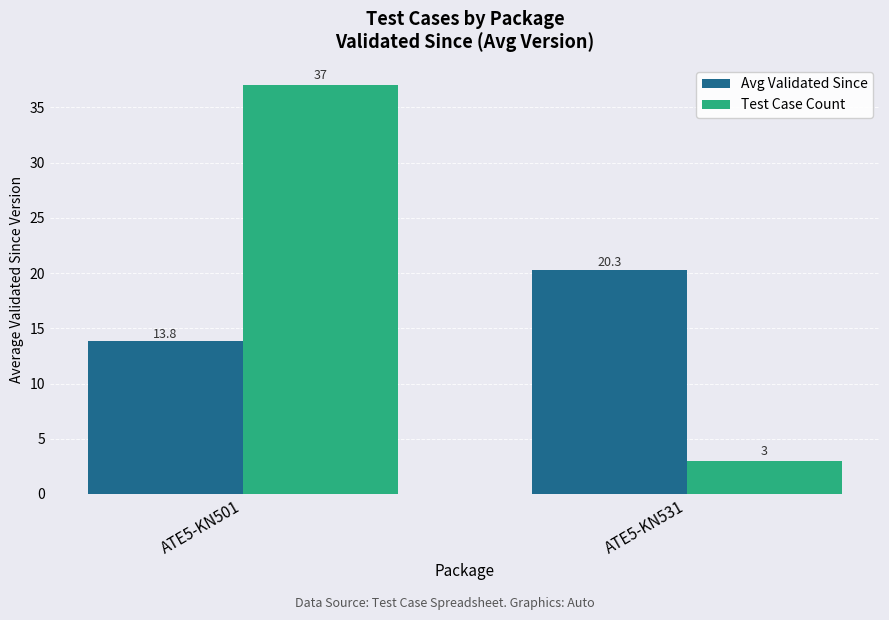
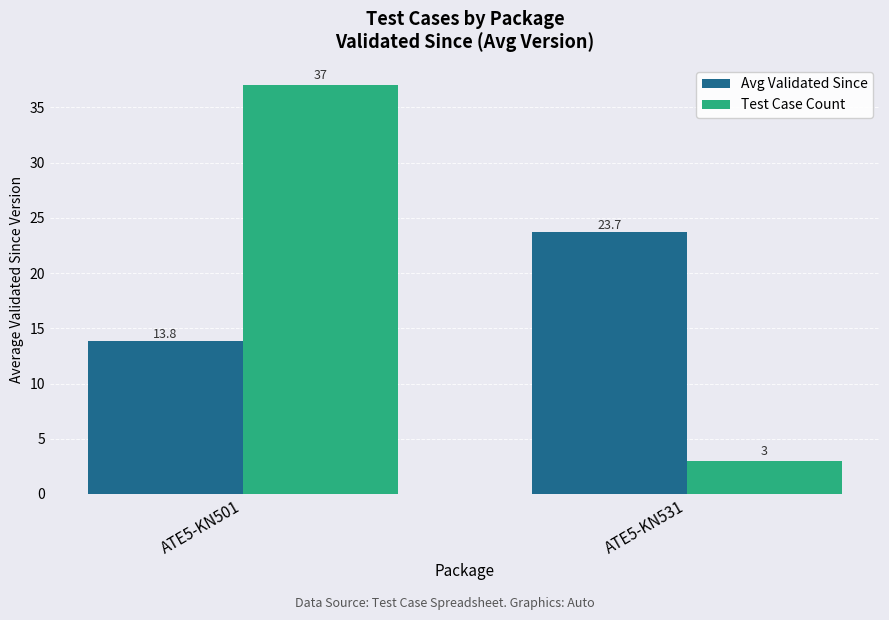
  {
    "Avg Validated Since": {
      "ATE5-KN501": 13.8,
-     "ATE5-KN531": 20.3
+     "ATE5-KN531": 23.7
    },
    "Test Case Count": {
      "ATE5-KN501": 37,
      "ATE5-KN531": 3
    }
  }
